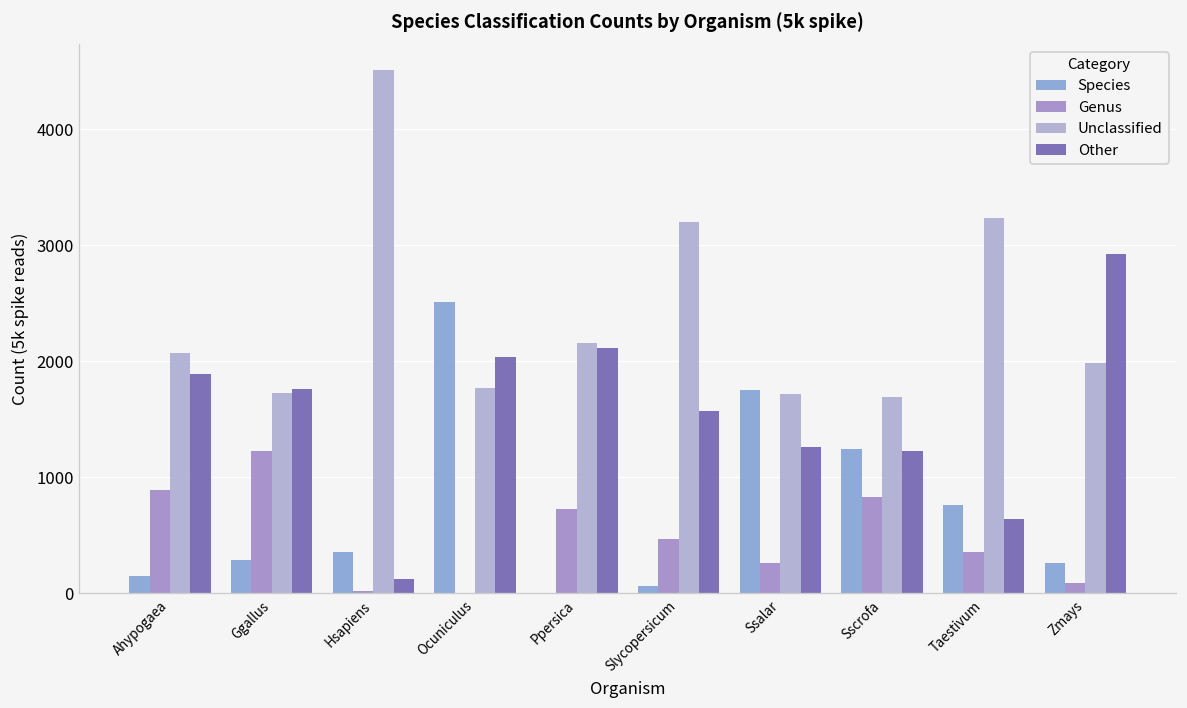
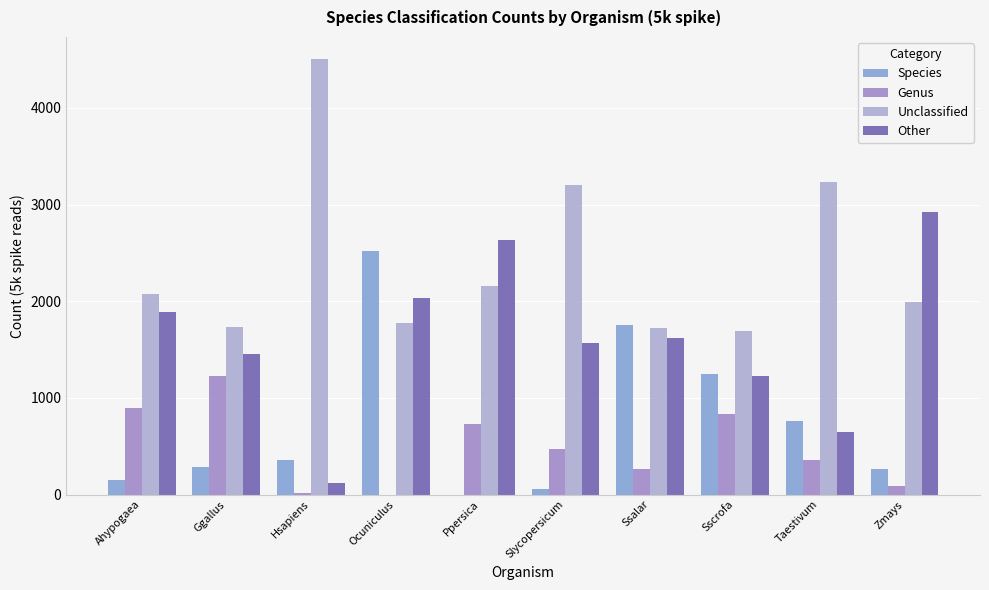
  {
    "Other": {
      "Ahypogaea": 1900,
-     "Ggallus": 1800,
+     "Ggallus": 1500,
      "Hsapiens": 100,
      "Ocuniculus": 2000,
-     "Ppersica": 2100,
+     "Ppersica": 2600,
      "Slycopersicum": 1600,
-     "Ssalar": 1300,
+     "Ssalar": 1600,
      "Sscrofa": 1200,
      "Taestivum": 600,
      "Zmays": 2900
    }
  }
